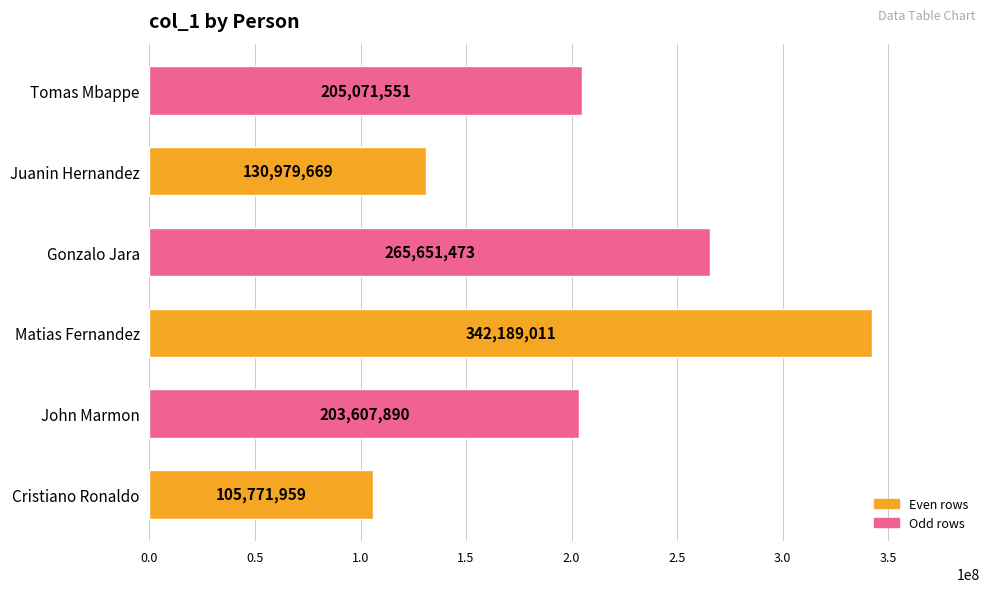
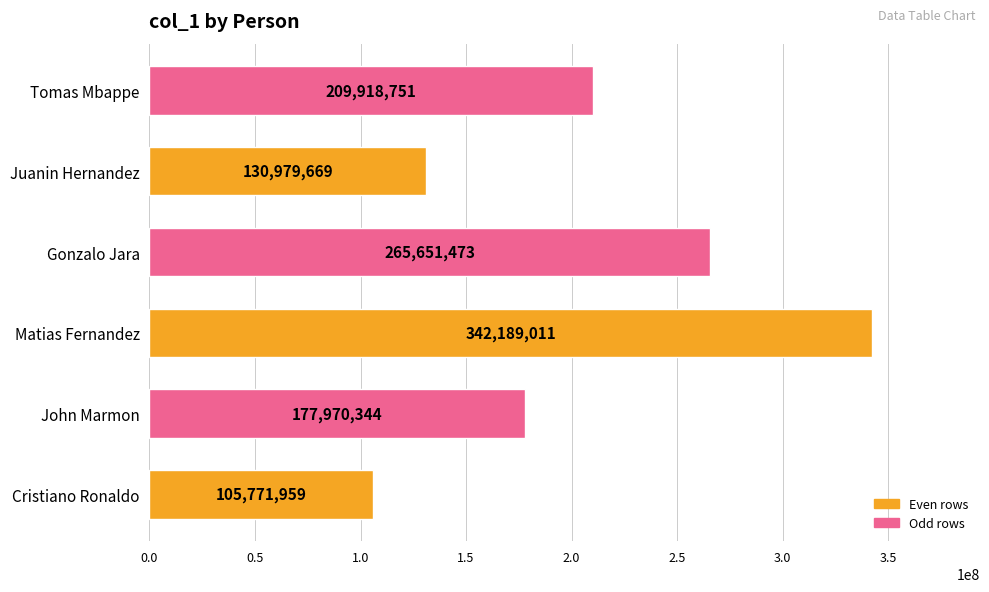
  {
-   "Tomas Mbappe": "205,071,551",
+   "Tomas Mbappe": "209,918,751",
    "Juanin Hernandez": "130,979,669",
    "Gonzalo Jara": "265,651,473",
    "Matias Fernandez": "342,189,011",
-   "John Marmon": "203,607,890",
+   "John Marmon": "177,970,344",
    "Cristiano Ronaldo": "105,771,959"
  }
